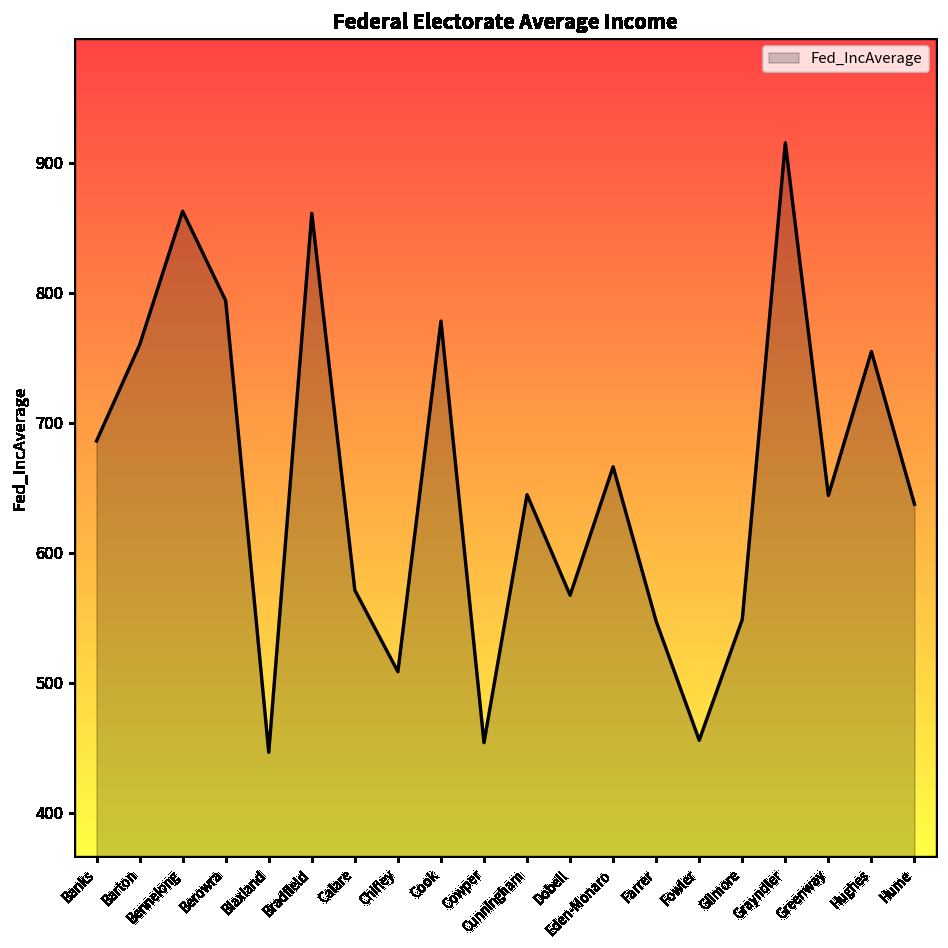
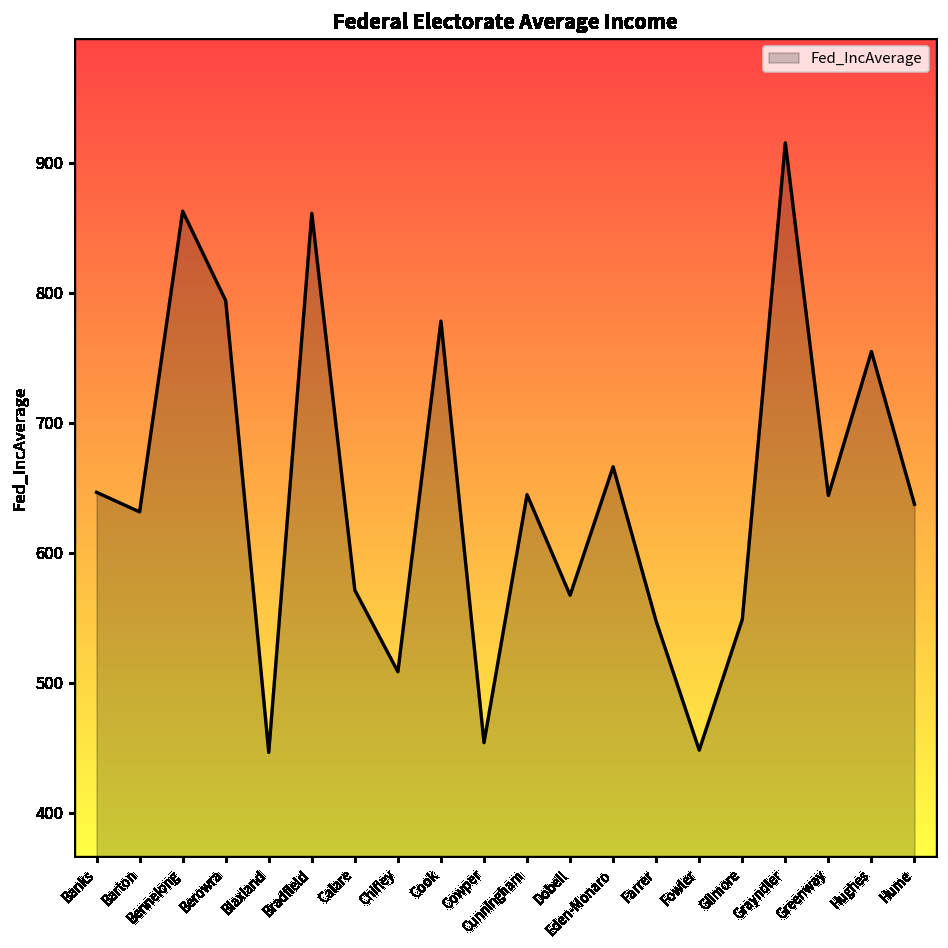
  {
-   "Banks": 686,
-   "Barton": 760,
+   "Banks": 646,
+   "Barton": 631,
    "Bennelong": 863,
    "Berowra": 794,
    "Blaxland": 446,
    "Bradfield": 861,
    "Calare": 571,
    "Chifley": 509,
    "Cook": 778,
    "Cowper": 454,
    "Cunningham": 645,
    "Dobell": 567,
    "Eden-Monaro": 666,
    "Farrer": 547,
-   "Fowler": 456,
+   "Fowler": 448,
    "Gilmore": 549,
    "Grayndler": 915,
    "Greenway": 644,
    "Hughes": 755,
    "Hume": 637
  }
